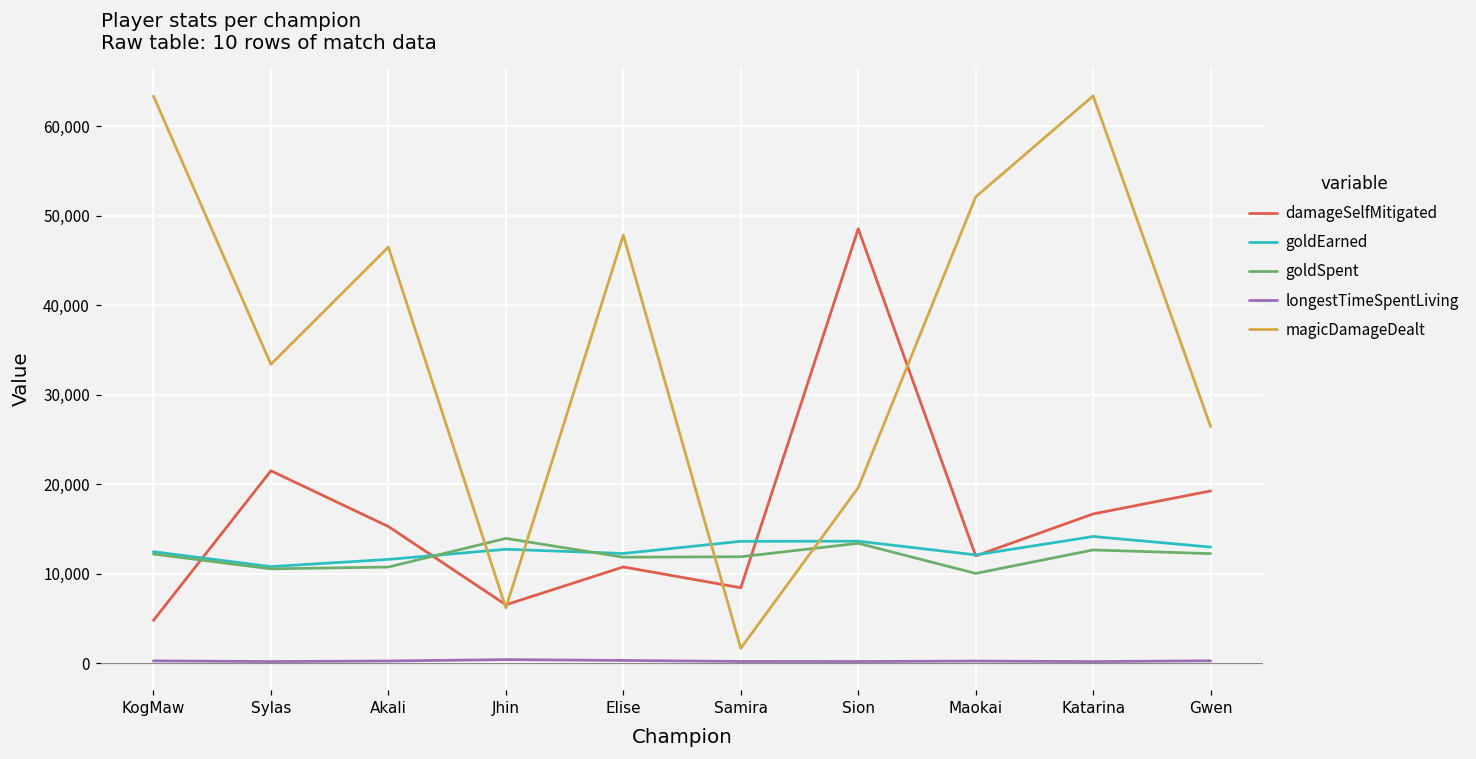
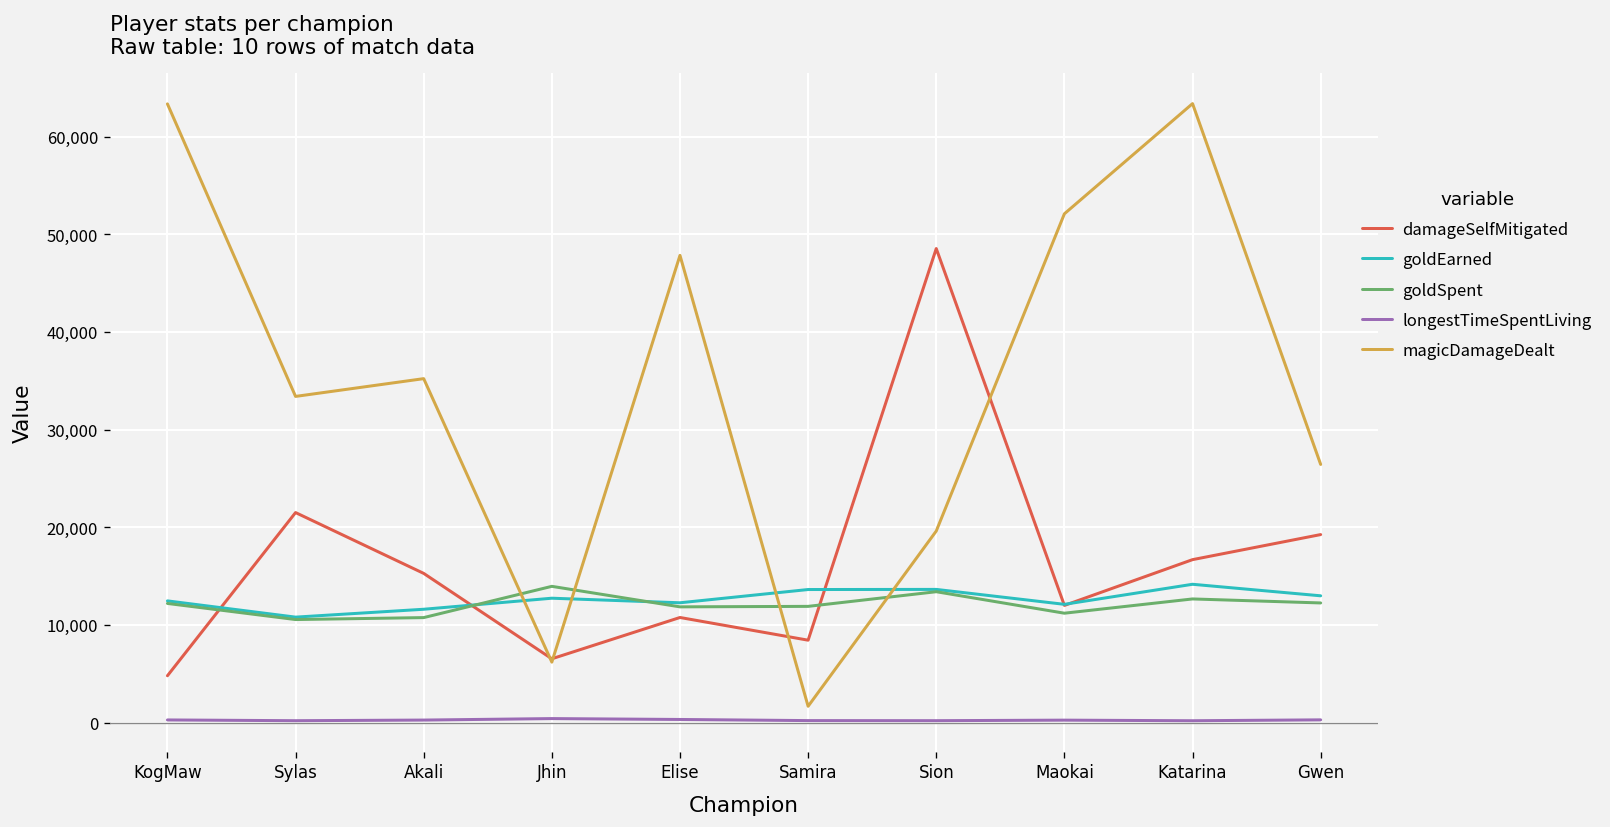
  {
    "damageSelfMitigated": {
      "KogMaw": "5,000",
      "Sylas": "22,000",
      "Akali": "15,000",
      "Jhin": "7,000",
      "Elise": "11,000",
      "Samira": "8,000",
      "Sion": "49,000",
      "Katarina": "17,000",
      "Gwen": "19,000"
    },
    "goldEarned": {
      "Akali": "12,000",
      "Jhin": "13,000",
      "Elise": "12,000",
      "Samira": "14,000",
      "Katarina": "14,000",
      "Gwen": "13,000"
    },
    "goldSpent": {
      "Akali": "11,000",
      "Jhin": "14,000",
      "Elise": "12,000",
      "Samira": "12,000",
-     "Maokai": "10,000",
+     "Maokai": "11,000",
      "Katarina": "13,000",
      "Gwen": "12,000"
    },
    "longestTimeSpentLiving": {
      "KogMaw": "0",
      "Sylas": "0",
      "Akali": "0",
      "Jhin": "0",
      "Elise": "0",
      "Samira": "0",
      "Sion": "0",
      "Maokai": "0",
      "Katarina": "0",
      "Gwen": "0"
    },
    "magicDamageDealt": {
      "KogMaw": "63,000",
      "Sylas": "33,000",
-     "Akali": "46,000",
+     "Akali": "35,000",
      "Jhin": "6,000",
      "Elise": "48,000",
      "Samira": "2,000",
      "Sion": "20,000",
      "Maokai": "52,000",
      "Katarina": "63,000",
      "Gwen": "26,000"
    }
  }
